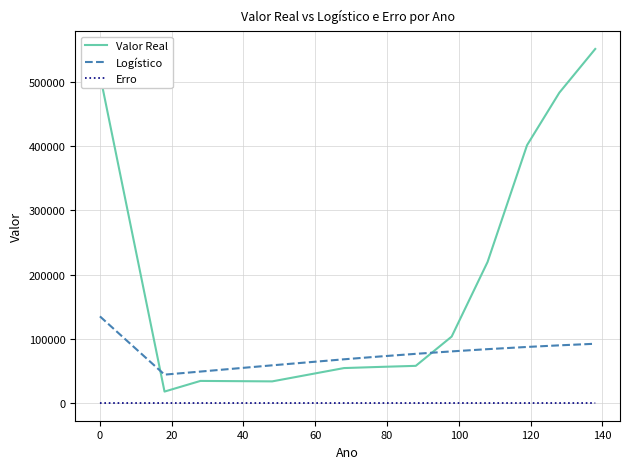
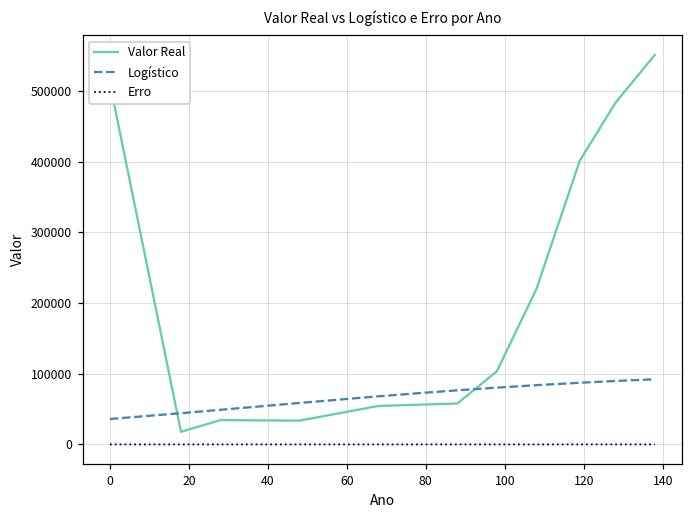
  {
    "Logístico": {
-     "0": 130000
+     "0": 40000
    },
    "Erro": {
      "0": 0
    }
  }
